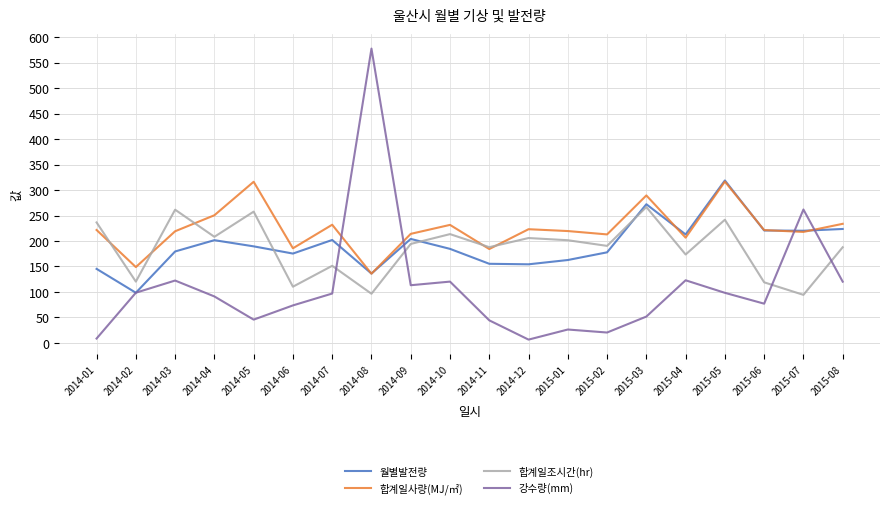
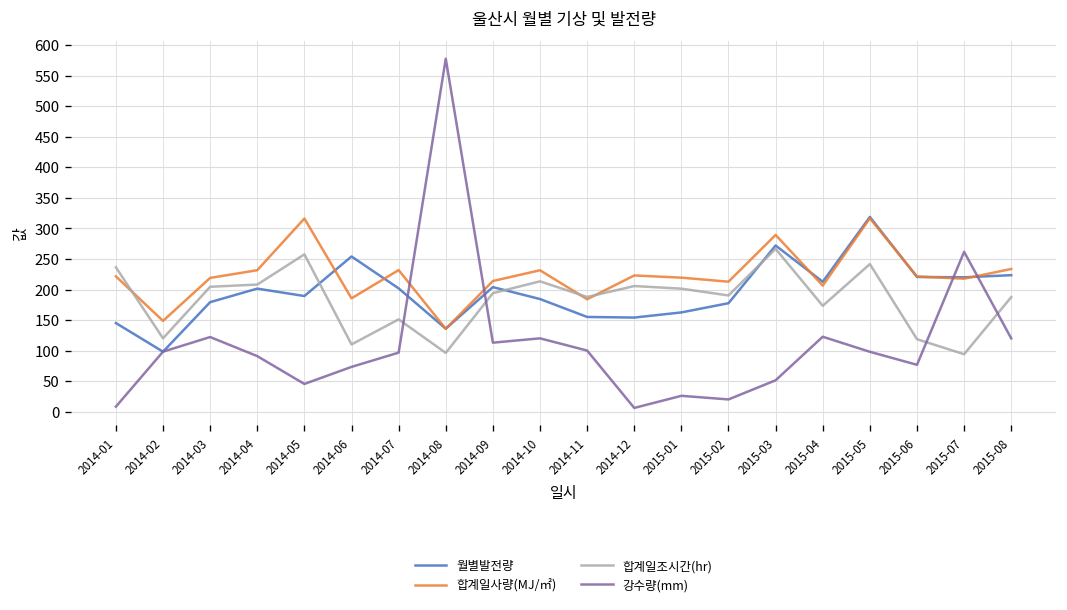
  {
    "월별발전량": {
      "2014-01": 150,
      "2014-03": 180,
      "2014-04": 200,
      "2014-05": 190,
-     "2014-06": 180,
+     "2014-06": 250,
      "2014-07": 200,
      "2014-09": 200,
      "2014-10": 180,
      "2014-11": 160,
      "2014-12": 150,
      "2015-01": 160,
      "2015-02": 180,
      "2015-03": 270,
      "2015-04": 210,
      "2015-08": 220
    },
    "합계일사량(MJ/㎡)": {
      "2014-01": 220,
      "2014-02": 150,
      "2014-03": 220,
-     "2014-04": 250,
+     "2014-04": 230,
      "2014-05": 320,
      "2014-06": 190,
      "2014-07": 230,
      "2014-09": 210,
      "2014-10": 230,
      "2014-12": 220,
      "2015-01": 220,
      "2015-02": 210,
      "2015-03": 290,
      "2015-04": 210,
      "2015-08": 230
    },
    "합계일조시간(hr)": {
      "2014-01": 240,
      "2014-02": 120,
-     "2014-03": 260,
+     "2014-03": 200,
      "2014-04": 210,
      "2014-05": 260,
      "2014-06": 110,
      "2014-07": 150,
      "2014-08": 100,
      "2014-09": 190,
      "2014-10": 210,
      "2014-12": 210,
      "2015-01": 200,
      "2015-02": 190,
      "2015-03": 270,
      "2015-04": 170,
      "2015-05": 240,
      "2015-06": 120,
      "2015-07": 90,
      "2015-08": 190
    },
    "강수량(mm)": {
      "2014-01": 10,
      "2014-03": 120,
      "2014-04": 90,
      "2014-05": 50,
      "2014-06": 70,
      "2014-07": 100,
      "2014-08": 580,
      "2014-09": 110,
      "2014-10": 120,
-     "2014-11": 40,
+     "2014-11": 100,
      "2014-12": 10,
      "2015-01": 30,
      "2015-02": 20,
      "2015-03": 50,
      "2015-04": 120,
      "2015-05": 100,
      "2015-06": 80,
      "2015-07": 260,
      "2015-08": 120
    }
  }
